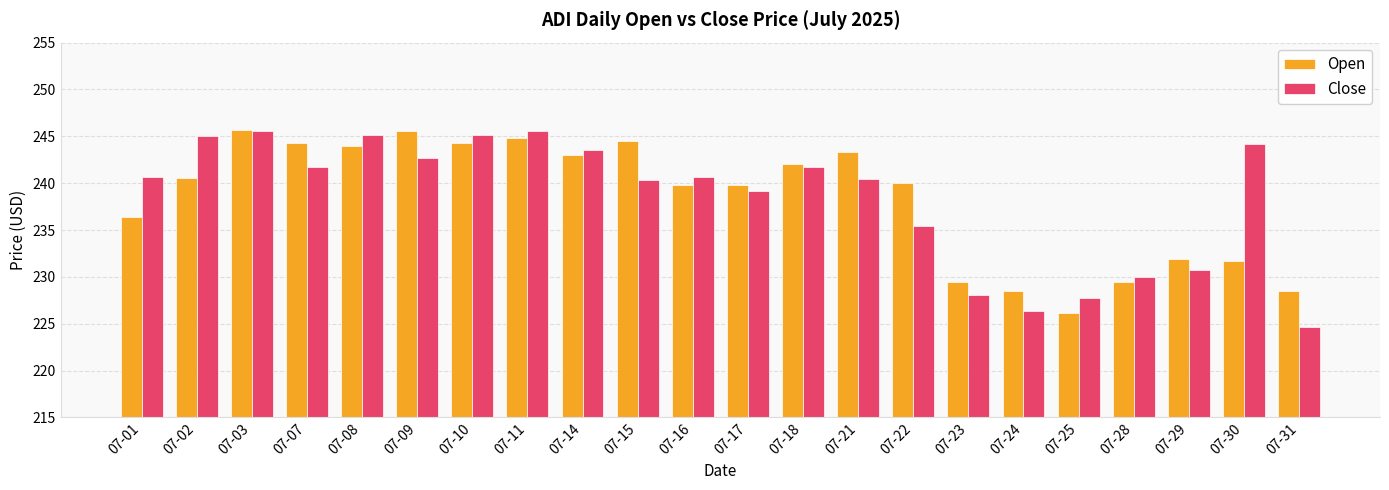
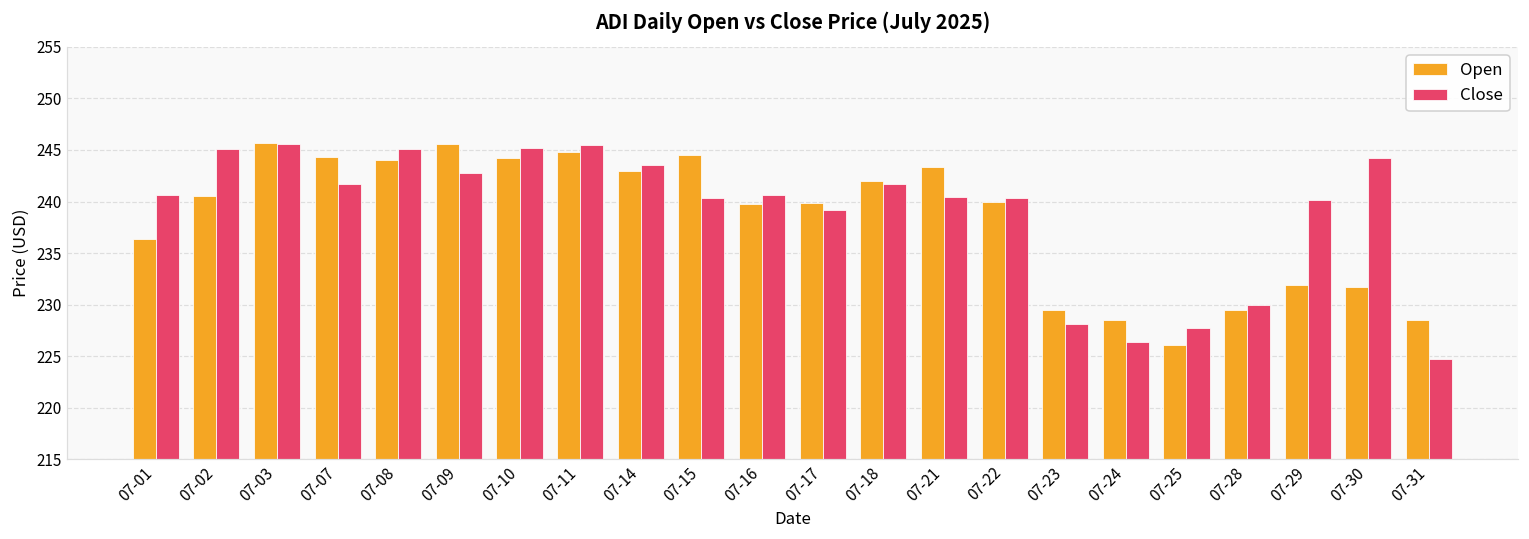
  {
    "Open": {
      "07-01": 236,
      "07-02": 241,
      "07-03": 246,
      "07-07": 244,
      "07-08": 244,
      "07-09": 246,
      "07-10": 244,
      "07-11": 245,
      "07-14": 243,
      "07-15": 244,
      "07-16": 240,
      "07-17": 240,
      "07-18": 242,
      "07-21": 243,
      "07-22": 240,
      "07-23": 229,
      "07-24": 228,
      "07-25": 226,
      "07-28": 229,
      "07-29": 232,
      "07-30": 232,
      "07-31": 228
    },
    "Close": {
      "07-01": 241,
      "07-02": 245,
      "07-03": 246,
      "07-07": 242,
      "07-08": 245,
      "07-09": 243,
      "07-10": 245,
      "07-11": 246,
      "07-14": 244,
      "07-15": 240,
      "07-16": 241,
      "07-17": 239,
      "07-18": 242,
      "07-21": 240,
-     "07-22": 235,
+     "07-22": 240,
      "07-23": 228,
      "07-24": 226,
      "07-25": 228,
      "07-28": 230,
-     "07-29": 231,
+     "07-29": 240,
      "07-30": 244,
      "07-31": 225
    }
  }
